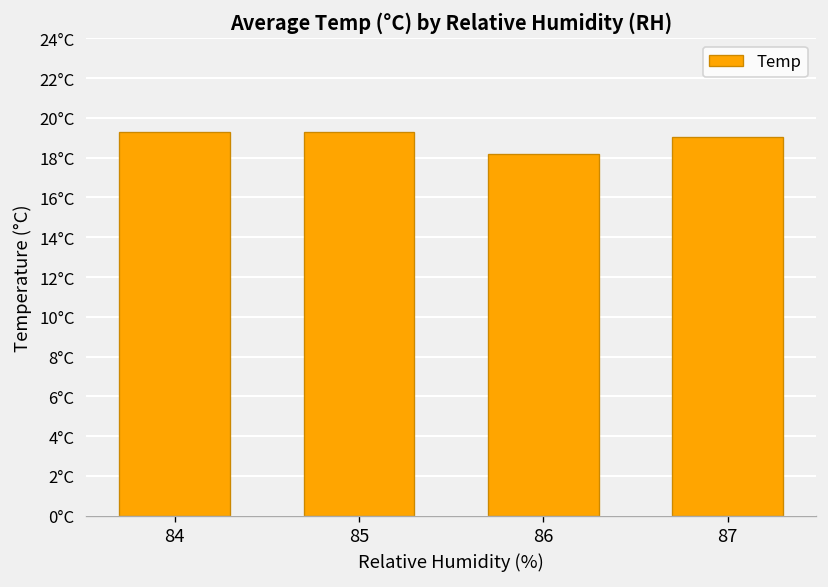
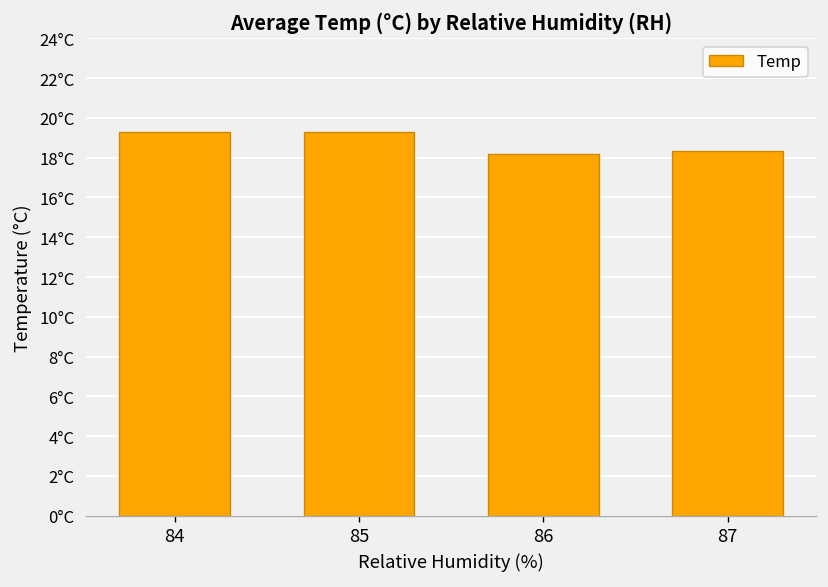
  {
    "84": "19.3°C",
    "85": "19.3°C",
    "86": "18.2°C",
-   "87": "19.0°C"
+   "87": "18.3°C"
  }
